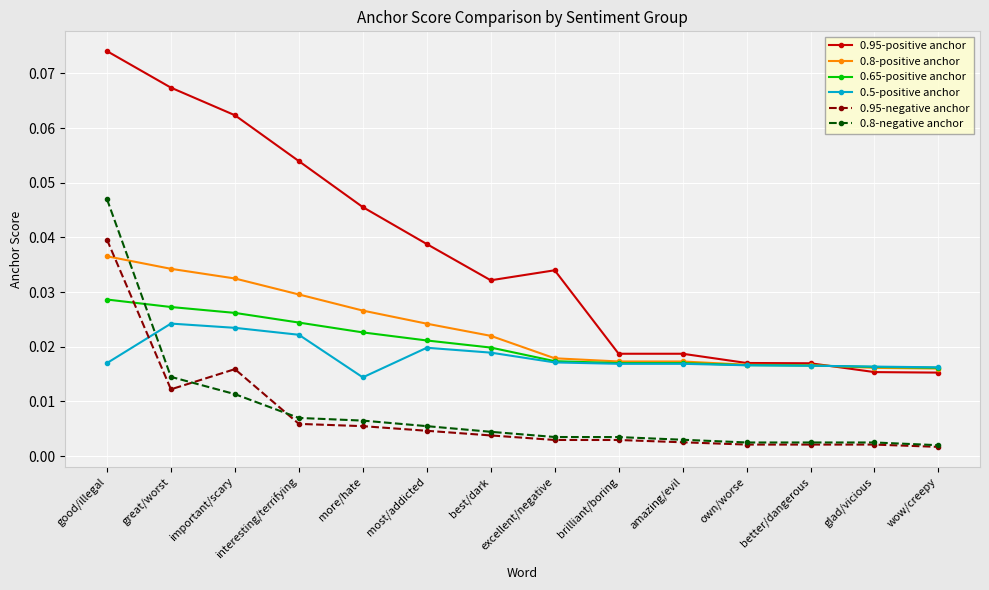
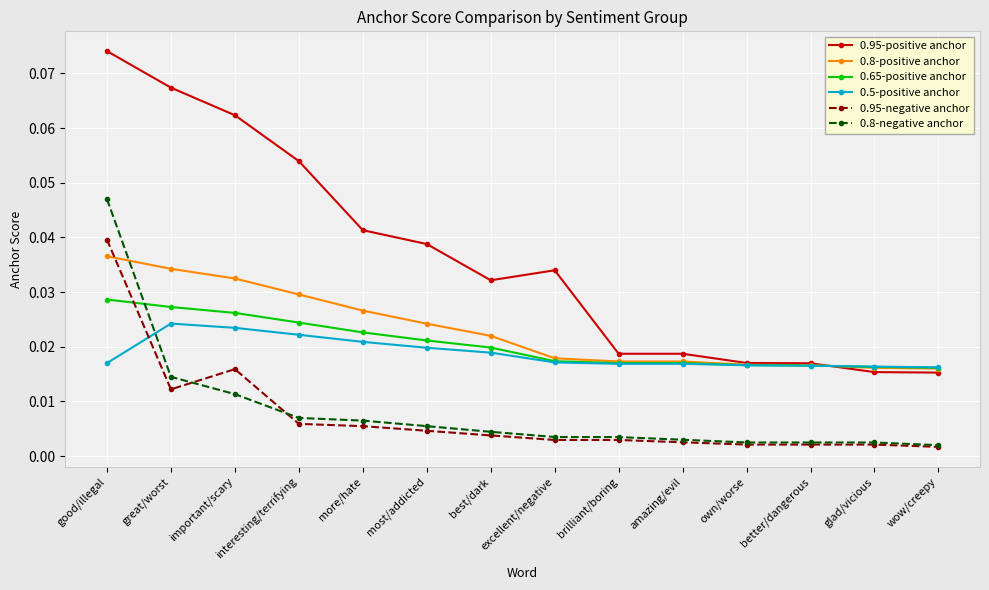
  {
    "0.95-positive anchor": {
      "good/illegal": 0.074,
      "great/worst": 0.067,
      "important/scary": 0.062,
      "interesting/terrifying": 0.054,
-     "more/hate": 0.046,
+     "more/hate": 0.041,
      "most/addicted": 0.039,
      "best/dark": 0.032,
      "excellent/negative": 0.034,
      "brilliant/boring": 0.019,
      "amazing/evil": 0.019,
      "glad/vicious": 0.015,
      "wow/creepy": 0.015
    },
    "0.8-positive anchor": {
      "good/illegal": 0.037,
      "great/worst": 0.034,
      "important/scary": 0.032,
      "interesting/terrifying": 0.030,
      "more/hate": 0.027,
      "most/addicted": 0.024,
      "best/dark": 0.022,
      "excellent/negative": 0.018
    },
    "0.65-positive anchor": {
      "good/illegal": 0.029,
      "great/worst": 0.027,
      "important/scary": 0.026,
      "interesting/terrifying": 0.024,
      "more/hate": 0.023,
      "most/addicted": 0.021,
      "best/dark": 0.020
    },
    "0.5-positive anchor": {
      "good/illegal": 0.017,
      "great/worst": 0.024,
      "important/scary": 0.023,
      "interesting/terrifying": 0.022,
-     "more/hate": 0.014,
+     "more/hate": 0.021,
      "most/addicted": 0.020,
      "best/dark": 0.019
    },
    "0.95-negative anchor": {
      "good/illegal": 0.040,
      "great/worst": 0.012,
      "important/scary": 0.016,
      "interesting/terrifying": 0.006,
      "more/hate": 0.005,
      "most/addicted": 0.005,
      "best/dark": 0.004,
      "excellent/negative": 0.003,
      "brilliant/boring": 0.003,
      "amazing/evil": 0.003
    },
    "0.8-negative anchor": {
      "good/illegal": 0.047,
      "great/worst": 0.014,
      "important/scary": 0.011,
      "interesting/terrifying": 0.007,
      "more/hate": 0.006,
      "most/addicted": 0.005,
      "best/dark": 0.004,
      "excellent/negative": 0.003,
      "brilliant/boring": 0.003,
      "amazing/evil": 0.003
    }
  }
